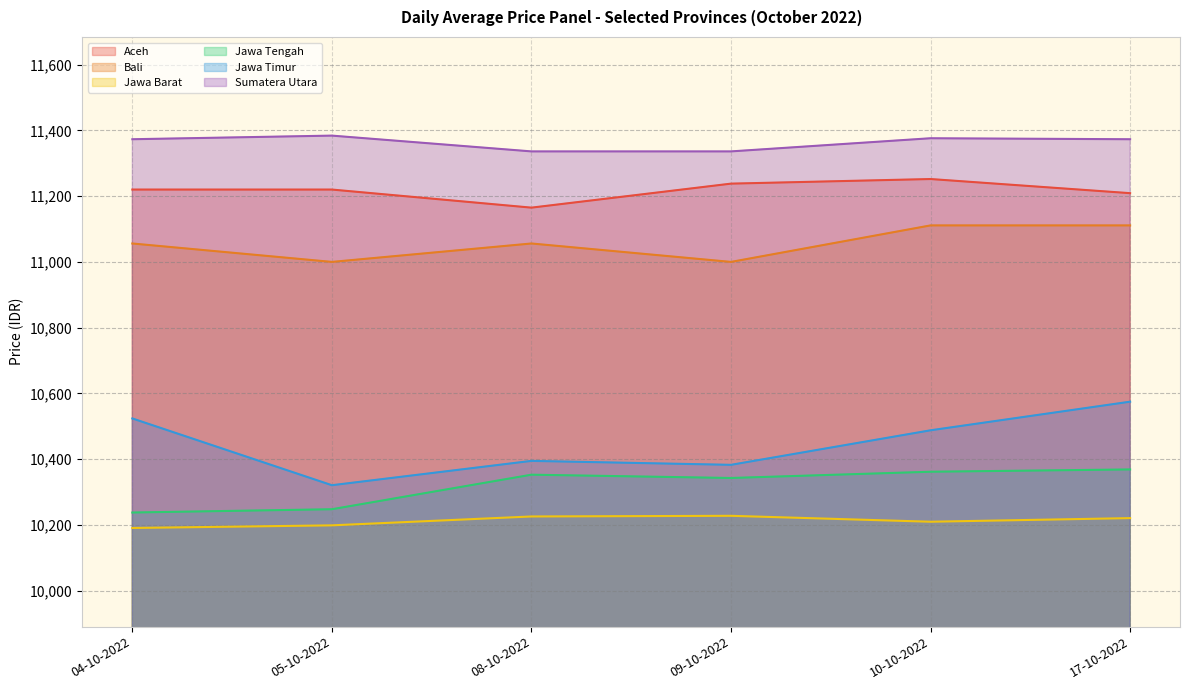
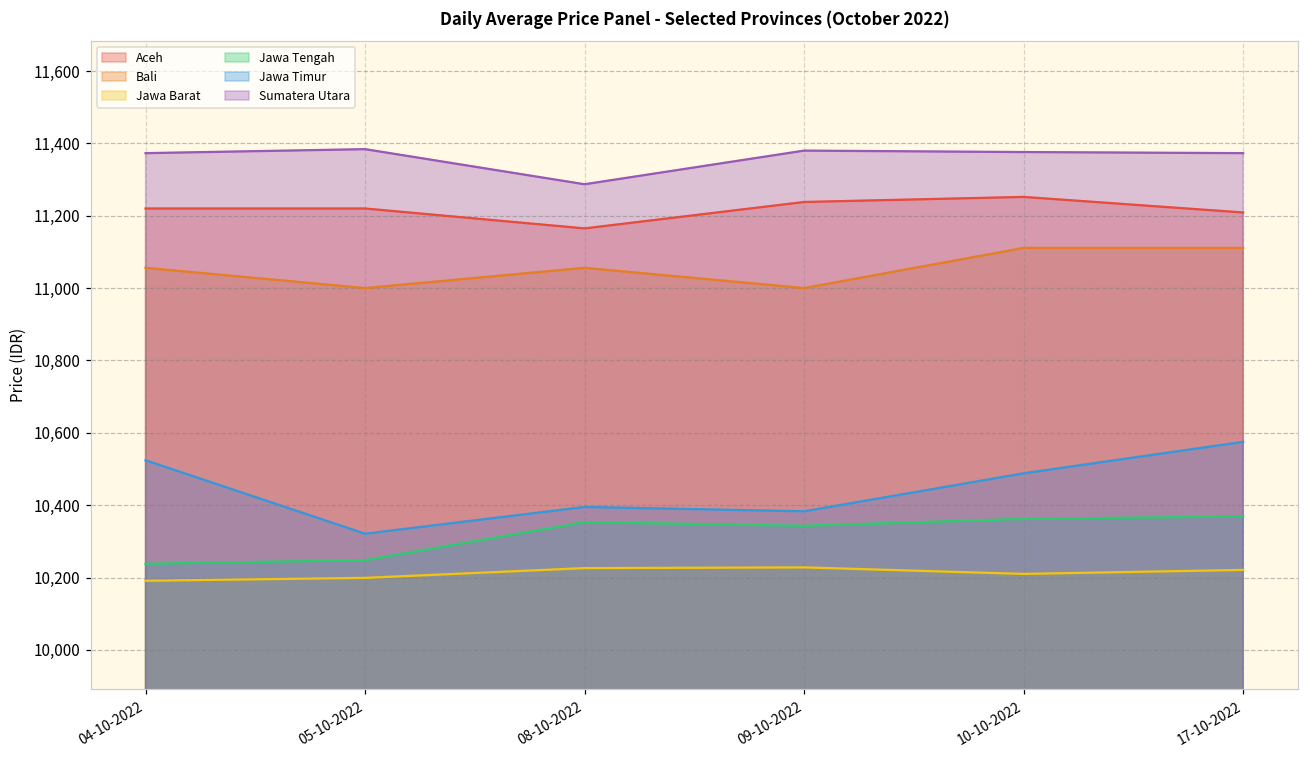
  {
    "Jawa Tengah": {
      "04-10-2022": "10,240",
      "05-10-2022": "10,250",
      "08-10-2022": "10,350",
      "09-10-2022": "10,340",
      "10-10-2022": "10,360",
      "17-10-2022": "10,370"
    },
    "Jawa Timur": {
      "04-10-2022": "10,520",
      "05-10-2022": "10,320",
      "08-10-2022": "10,400",
      "09-10-2022": "10,380",
      "10-10-2022": "10,490",
      "17-10-2022": "10,580"
    },
    "Sumatera Utara": {
      "04-10-2022": "11,370",
      "05-10-2022": "11,380",
-     "08-10-2022": "11,340",
-     "09-10-2022": "11,340",
+     "08-10-2022": "11,290",
+     "09-10-2022": "11,380",
      "10-10-2022": "11,380",
      "17-10-2022": "11,370"
    }
  }
